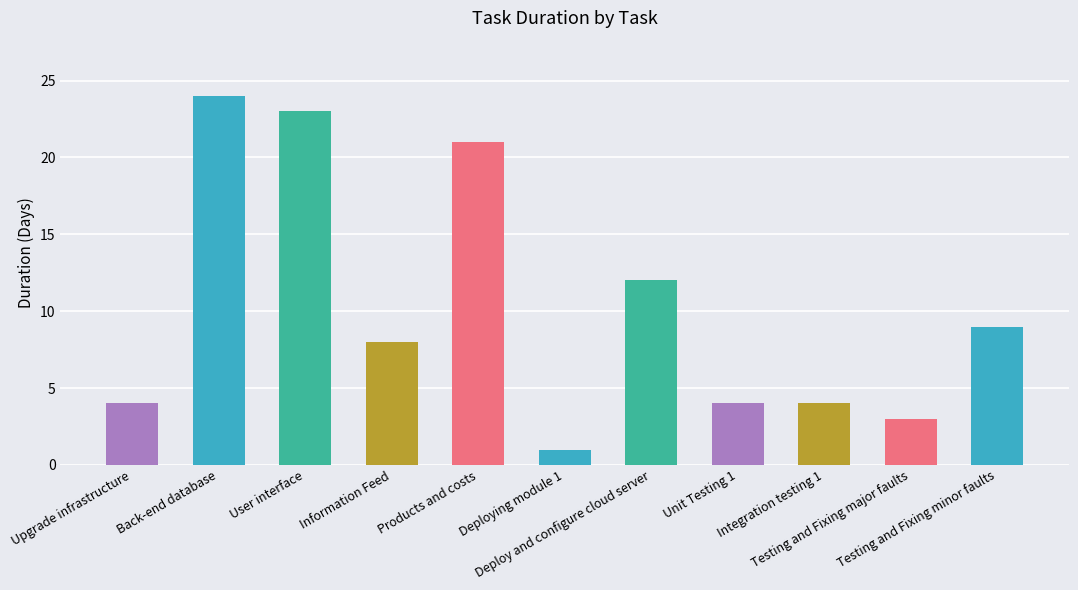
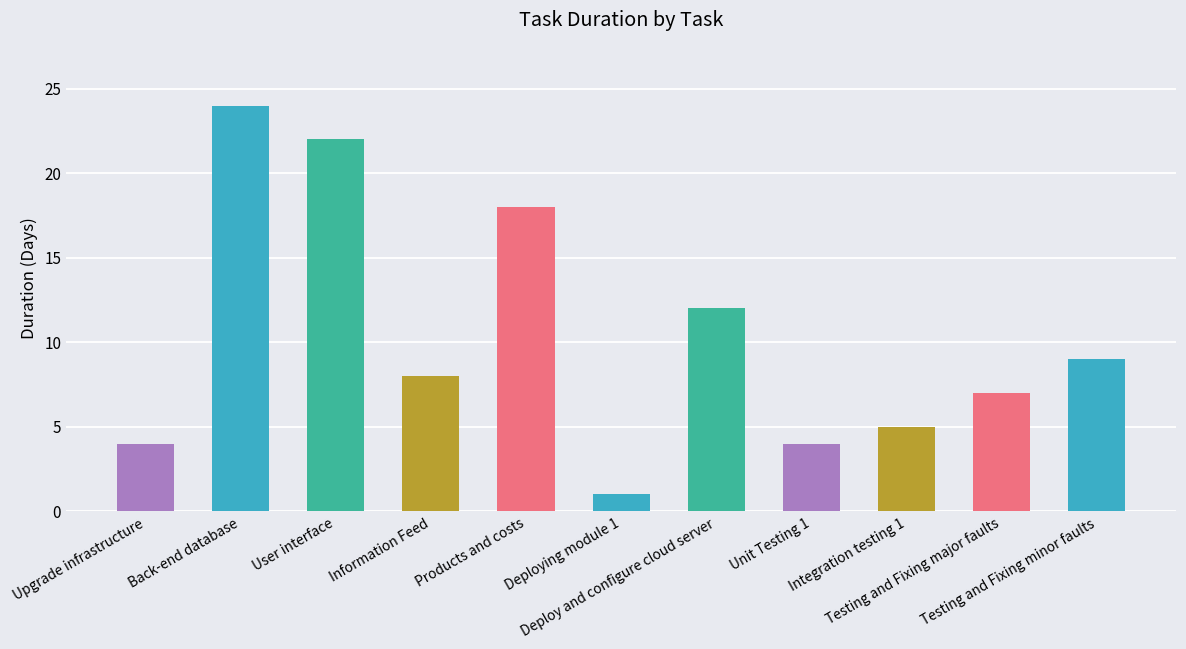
  {
    "Upgrade infrastructure": 4,
    "Back-end database": 24,
-   "User interface": 23,
+   "User interface": 22,
    "Information Feed": 8,
-   "Products and costs": 21,
+   "Products and costs": 18,
    "Deploying module 1": 1,
    "Deploy and configure cloud server": 12,
    "Unit Testing 1": 4,
-   "Integration testing 1": 4,
-   "Testing and Fixing major faults": 3,
+   "Integration testing 1": 5,
+   "Testing and Fixing major faults": 7,
    "Testing and Fixing minor faults": 9
  }
